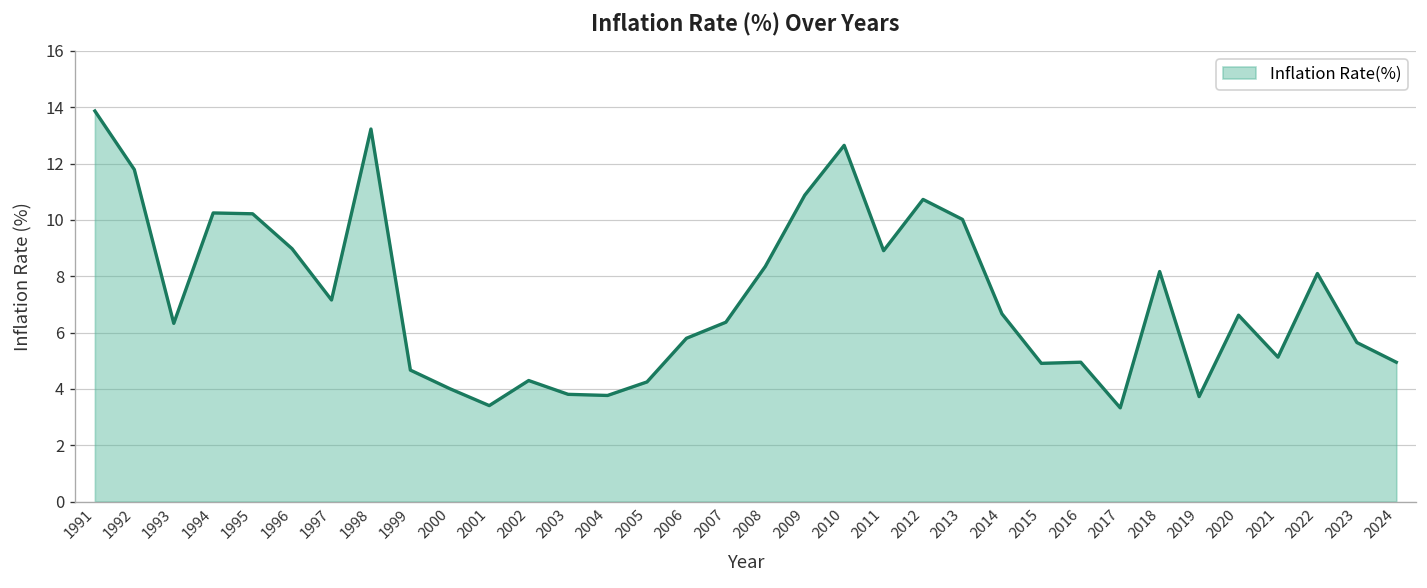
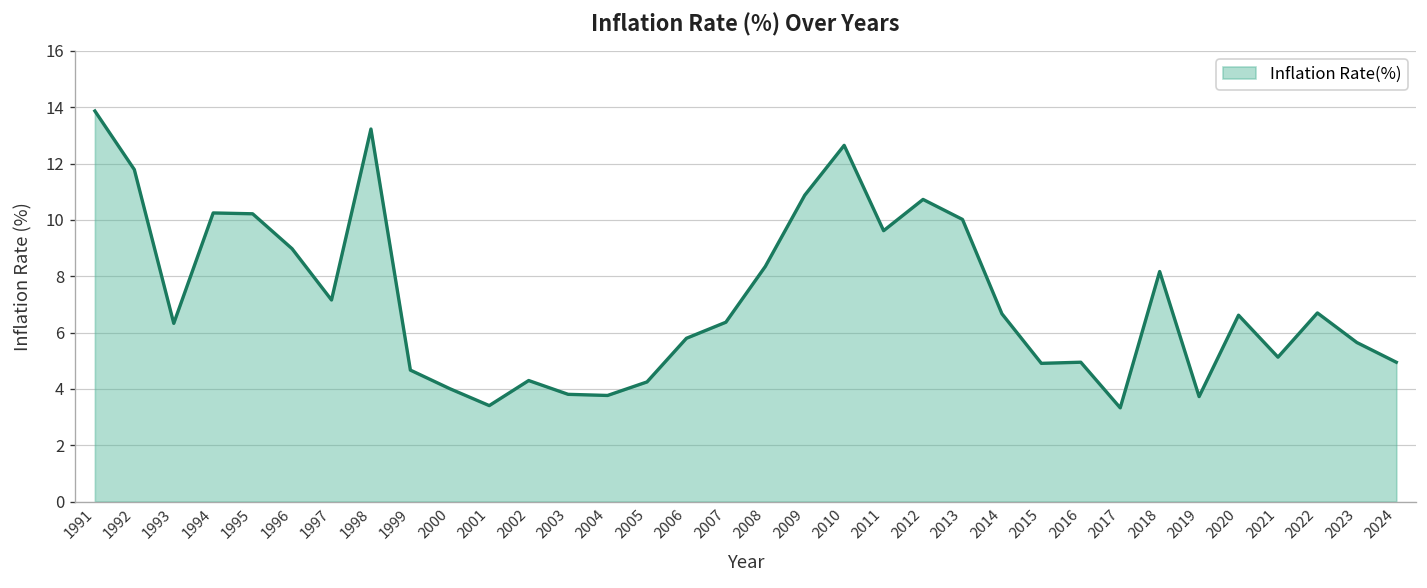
  {
    "1991": 13.9,
    "1992": 11.8,
    "1993": 6.3,
    "1994": 10.3,
    "1995": 10.2,
    "1996": 9.0,
    "1997": 7.2,
    "1998": 13.2,
    "1999": 4.7,
    "2000": 4.0,
    "2001": 3.4,
    "2002": 4.3,
    "2003": 3.8,
    "2004": 3.8,
    "2005": 4.3,
    "2006": 5.8,
    "2007": 6.4,
    "2008": 8.4,
    "2009": 10.9,
    "2010": 12.7,
-   "2011": 8.9,
+   "2011": 9.6,
    "2012": 10.7,
    "2013": 10.0,
    "2014": 6.7,
    "2015": 4.9,
    "2016": 5.0,
    "2017": 3.3,
    "2018": 8.2,
    "2019": 3.7,
    "2020": 6.6,
    "2021": 5.1,
-   "2022": 8.1,
+   "2022": 6.7,
    "2023": 5.7,
    "2024": 5.0
  }
